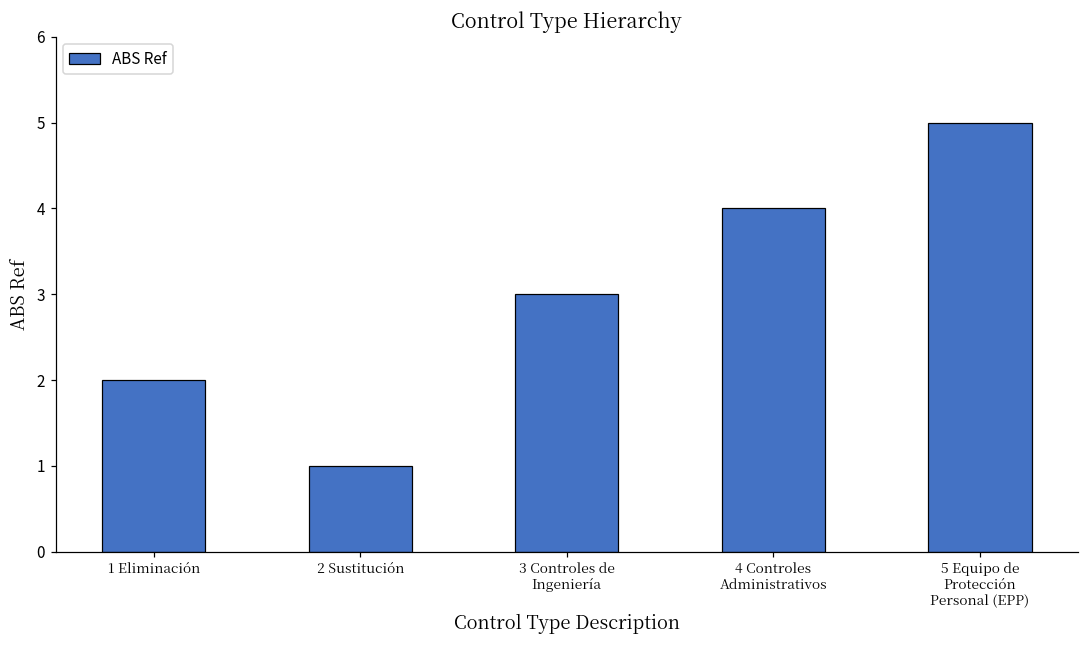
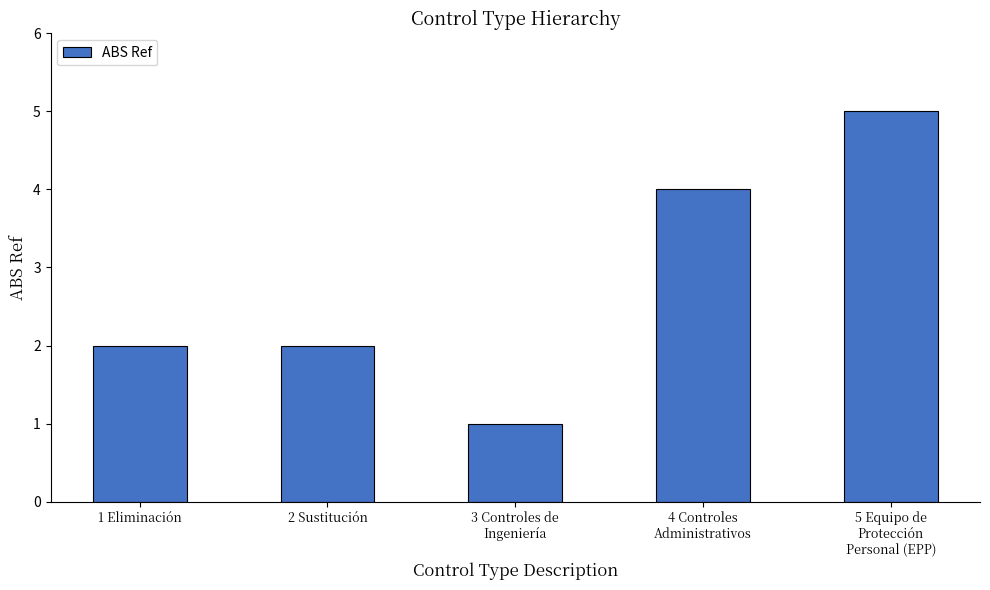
  {
    "1 Eliminación": 2,
-   "2 Sustitución": 1,
-   "3 Controles de Ingeniería": 3,
+   "2 Sustitución": 2,
+   "3 Controles de Ingeniería": 1,
    "4 Controles Administrativos": 4,
    "5 Equipo de Protección Personal (EPP)": 5
  }
